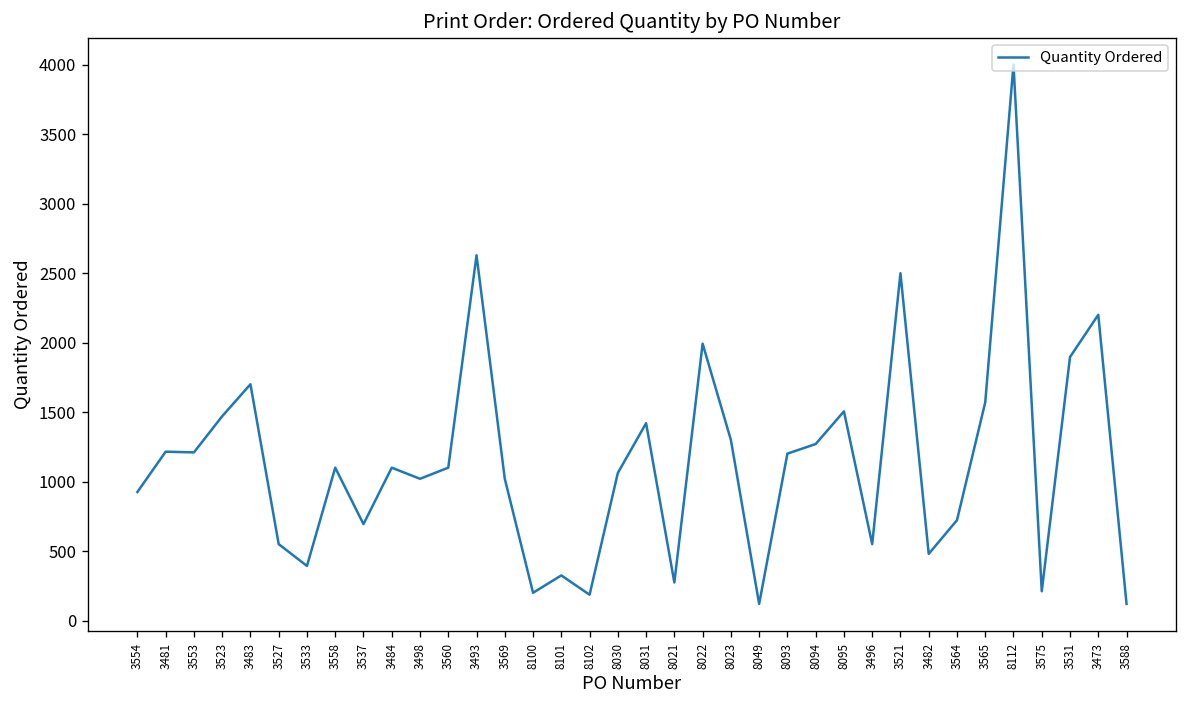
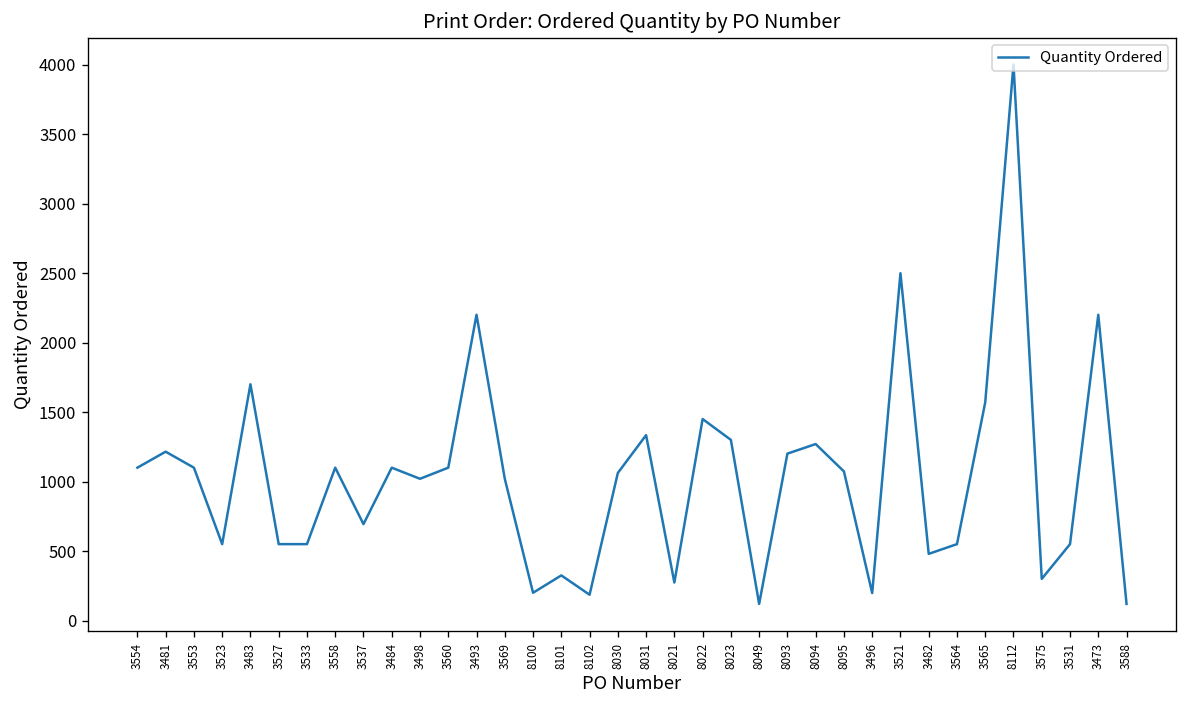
  {
-   "3554": 930,
+   "3554": 1100,
    "3481": 1220,
-   "3553": 1210,
-   "3523": 1470,
+   "3553": 1100,
+   "3523": 550,
    "3483": 1700,
    "3527": 550,
-   "3533": 390,
+   "3533": 550,
    "3558": 1100,
    "3537": 690,
    "3484": 1100,
    "3498": 1020,
    "3560": 1100,
-   "3493": 2630,
+   "3493": 2200,
    "3569": 1020,
    "8100": 200,
    "8101": 330,
    "8102": 190,
    "8030": 1060,
-   "8031": 1420,
+   "8031": 1330,
    "8021": 270,
-   "8022": 1990,
+   "8022": 1450,
    "8023": 1300,
    "8049": 120,
    "8093": 1200,
    "8094": 1270,
-   "8095": 1510,
-   "3496": 550,
+   "8095": 1070,
+   "3496": 200,
    "3521": 2500,
    "3482": 480,
-   "3564": 720,
+   "3564": 550,
    "3565": 1570,
-   "3575": 210,
-   "3531": 1900,
+   "3575": 300,
+   "3531": 550,
    "3473": 2200,
    "3588": 120
  }
